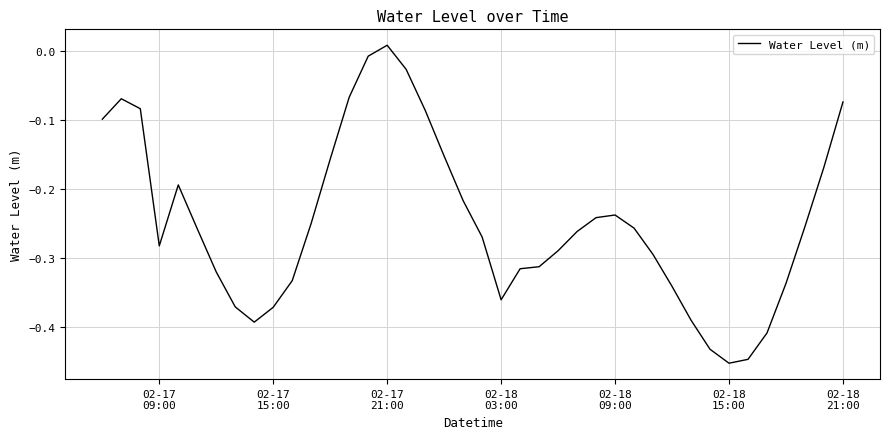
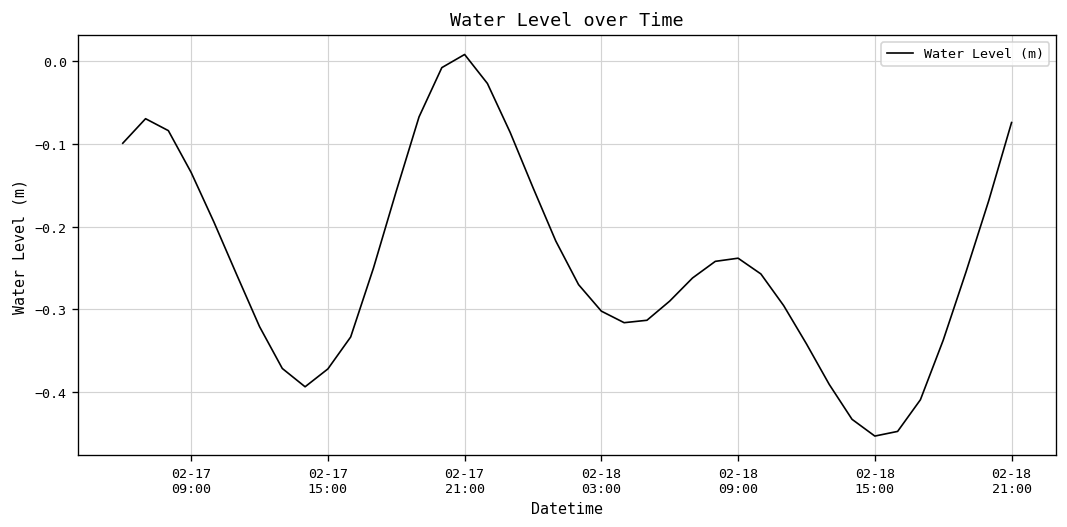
  {
-   "02-17 09:00": -0.28,
+   "02-17 09:00": -0.13,
    "02-17 15:00": -0.37,
    "02-17 21:00": 0.01,
-   "02-18 03:00": -0.36,
+   "02-18 03:00": -0.30,
    "02-18 09:00": -0.24,
    "02-18 15:00": -0.45,
    "02-18 21:00": -0.07
  }
